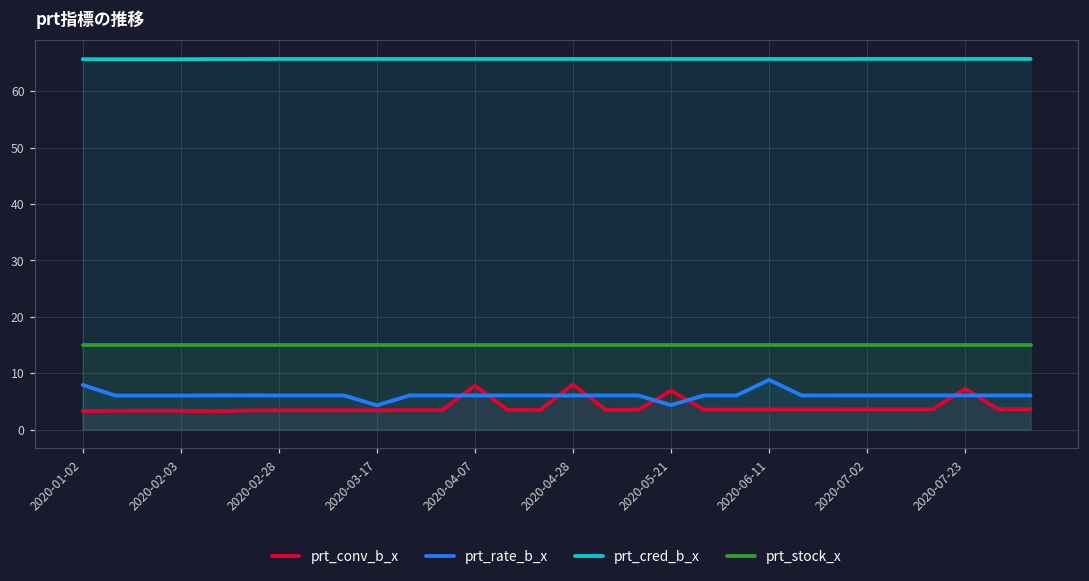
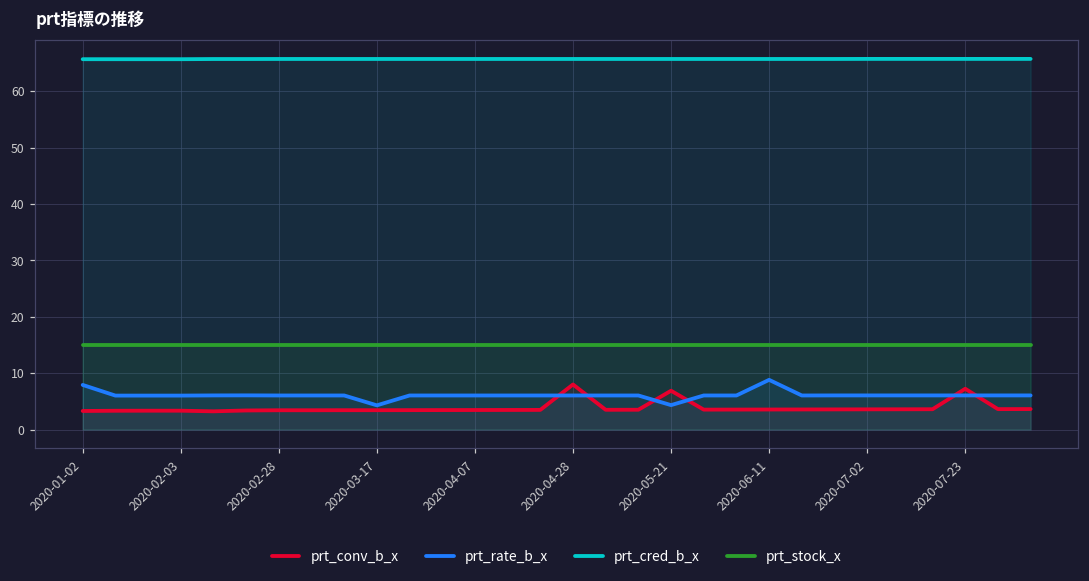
  {
    "prt_conv_b_x": {
      "2020-01-02": 3,
      "2020-02-03": 3,
      "2020-02-28": 3,
      "2020-03-17": 3,
-     "2020-04-07": 8,
+     "2020-04-07": 3,
      "2020-04-28": 8,
      "2020-05-21": 7,
      "2020-06-11": 4,
      "2020-07-02": 4,
      "2020-07-23": 7
    },
    "prt_rate_b_x": {
      "2020-01-02": 8,
      "2020-02-03": 6,
      "2020-02-28": 6,
      "2020-03-17": 4,
      "2020-04-07": 6,
      "2020-04-28": 6,
      "2020-05-21": 4,
      "2020-06-11": 9,
      "2020-07-02": 6,
      "2020-07-23": 6
    },
    "prt_cred_b_x": {
      "2020-01-02": 66,
      "2020-02-03": 66,
      "2020-02-28": 66,
      "2020-03-17": 66,
      "2020-04-07": 66,
      "2020-04-28": 66,
      "2020-05-21": 66,
      "2020-06-11": 66,
      "2020-07-02": 66,
      "2020-07-23": 66
    },
    "prt_stock_x": {
      "2020-01-02": 15,
      "2020-02-03": 15,
      "2020-02-28": 15,
      "2020-03-17": 15,
      "2020-04-07": 15,
      "2020-04-28": 15,
      "2020-05-21": 15,
      "2020-06-11": 15,
      "2020-07-02": 15,
      "2020-07-23": 15
    }
  }
